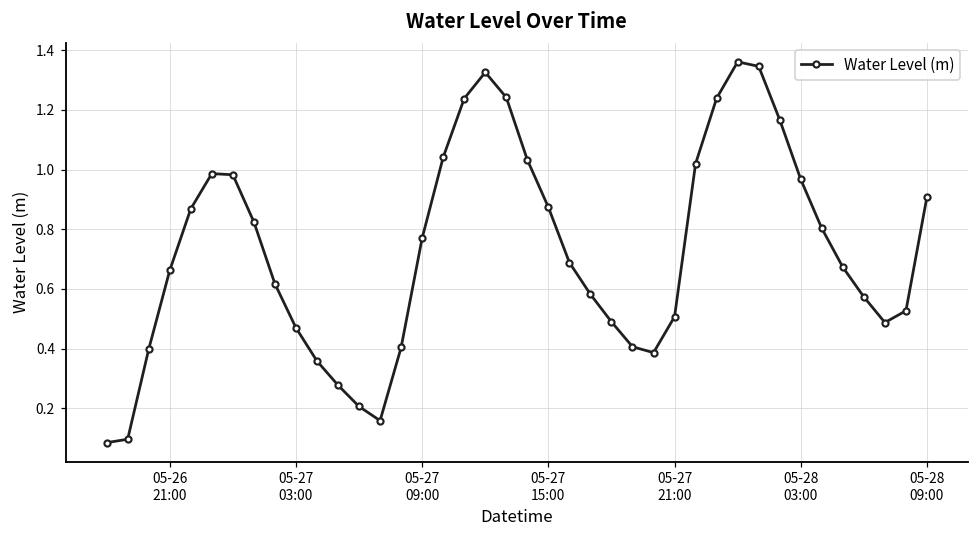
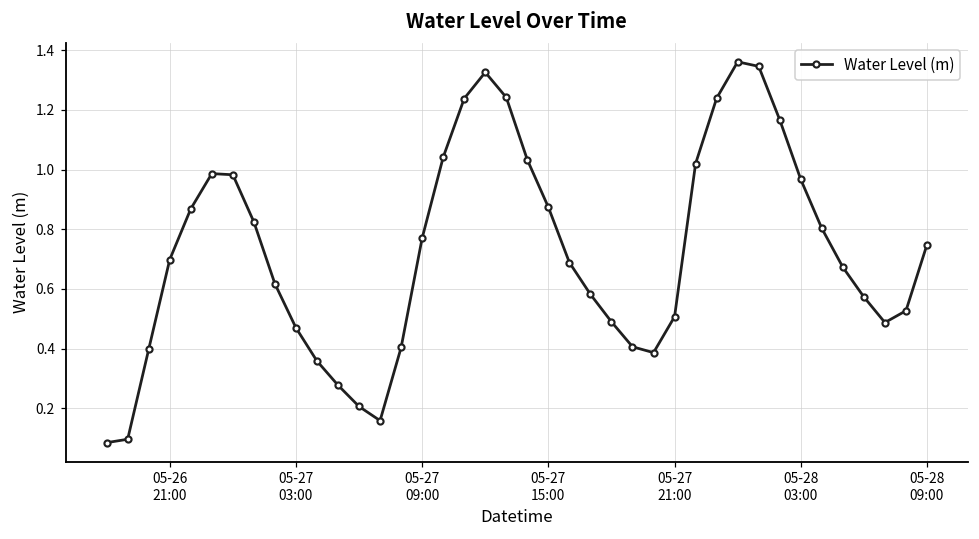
  {
-   "05-26 21:00": 0.66,
+   "05-26 21:00": 0.70,
    "05-27 03:00": 0.47,
    "05-27 09:00": 0.77,
    "05-27 15:00": 0.87,
    "05-27 21:00": 0.51,
    "05-28 03:00": 0.97,
-   "05-28 09:00": 0.91
+   "05-28 09:00": 0.75
  }
